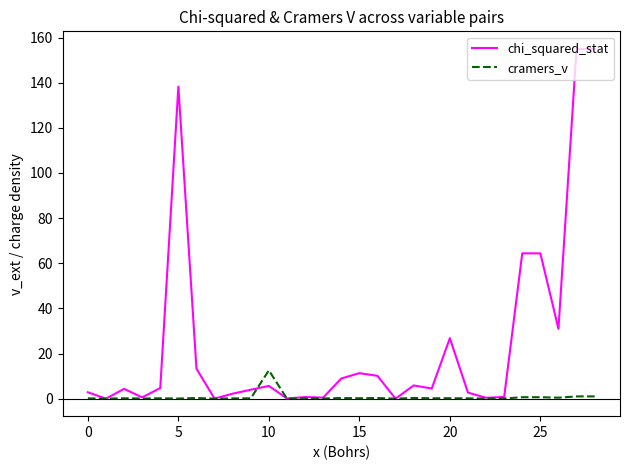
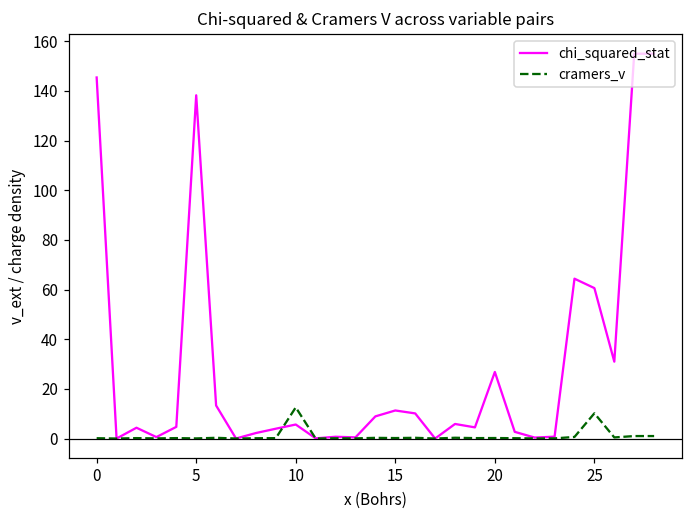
  {
    "chi_squared_stat": {
-     "0": 3,
+     "0": 145,
      "5": 138,
      "10": 6,
      "15": 11,
      "20": 27,
-     "25": 64
+     "25": 61
    },
    "cramers_v": {
      "0": 0,
      "5": 0,
      "10": 13,
      "15": 0,
      "20": 0,
-     "25": 1
+     "25": 10
    }
  }
